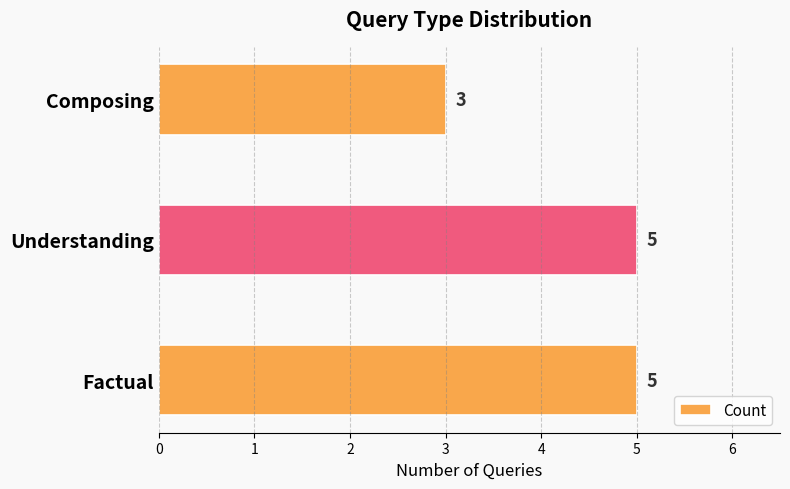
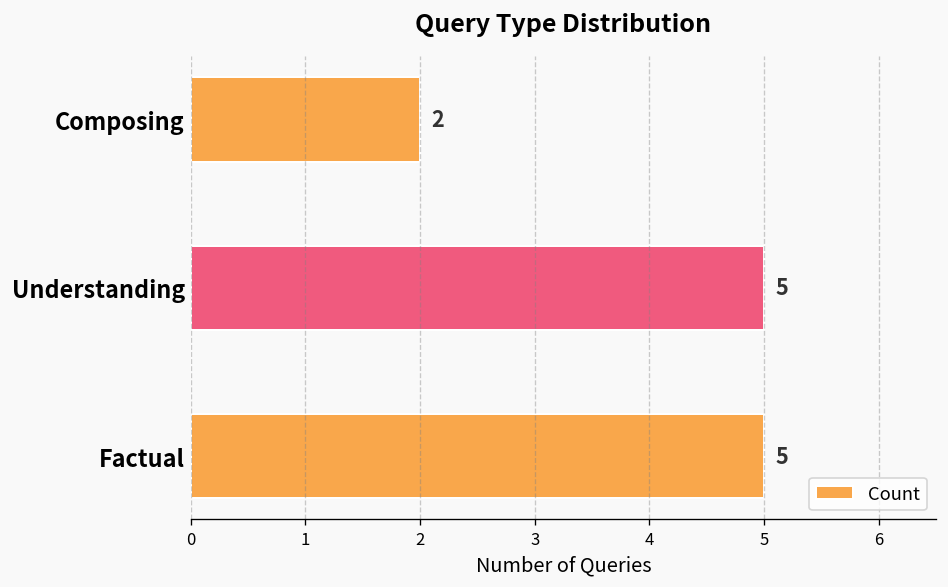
  {
-   "Composing": 3,
+   "Composing": 2,
    "Understanding": 5,
    "Factual": 5
  }
